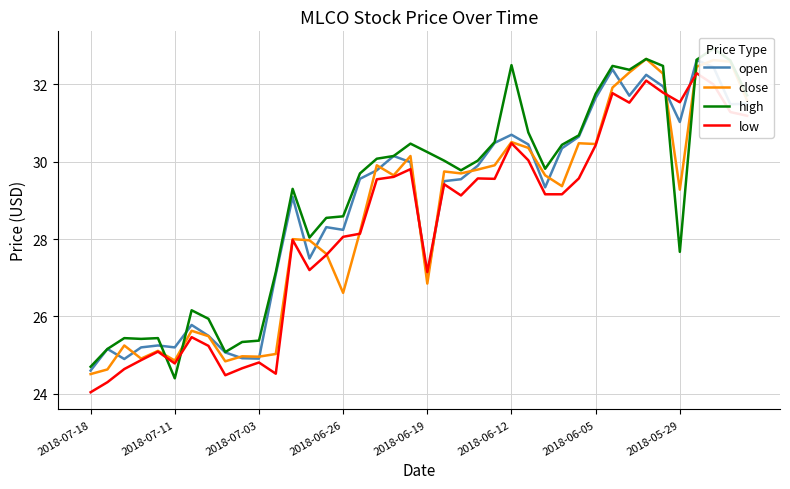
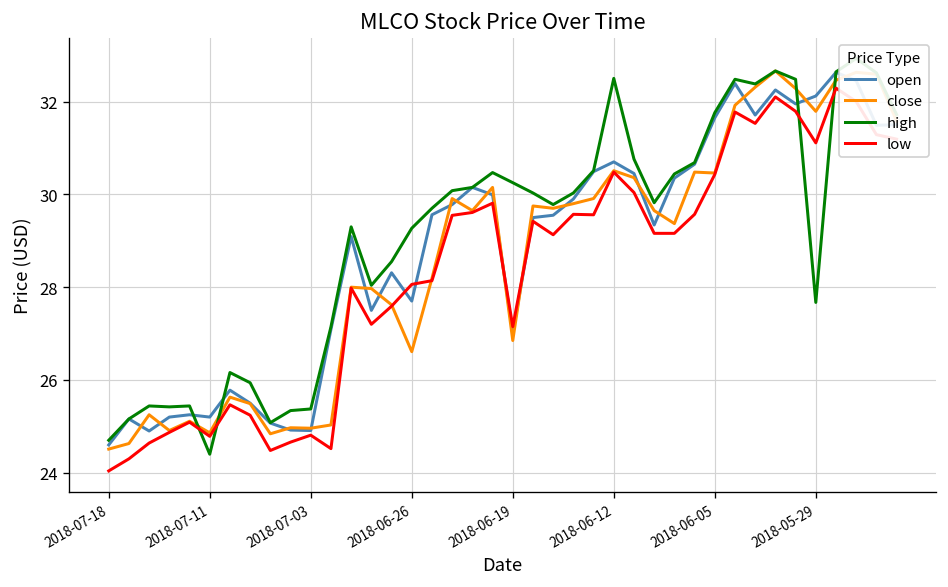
  {
    "open": {
      "2018-07-18": 24.6,
      "2018-07-11": 25.2,
-     "2018-06-26": 28.2,
+     "2018-06-26": 27.7,
      "2018-06-19": 27.0,
      "2018-06-12": 30.7,
      "2018-06-05": 31.7,
-     "2018-05-29": 31.0
+     "2018-05-29": 32.1
    },
    "close": {
      "2018-07-18": 24.5,
      "2018-07-11": 24.9,
      "2018-06-26": 26.6,
      "2018-06-19": 26.9,
-     "2018-05-29": 29.3
+     "2018-05-29": 31.8
    },
    "high": {
      "2018-07-18": 24.7,
      "2018-07-11": 24.4,
      "2018-07-03": 25.4,
-     "2018-06-26": 28.6,
+     "2018-06-26": 29.3,
      "2018-06-19": 30.3,
      "2018-06-12": 32.5,
      "2018-06-05": 31.8,
      "2018-05-29": 27.7
    },
    "low": {
      "2018-07-18": 24.0,
      "2018-07-11": 24.8,
      "2018-07-03": 24.8,
      "2018-06-26": 28.1,
      "2018-06-19": 27.2,
-     "2018-05-29": 31.5
+     "2018-05-29": 31.1
    }
  }
